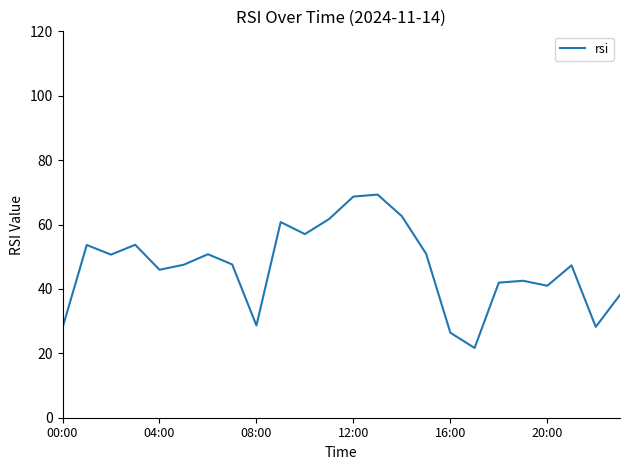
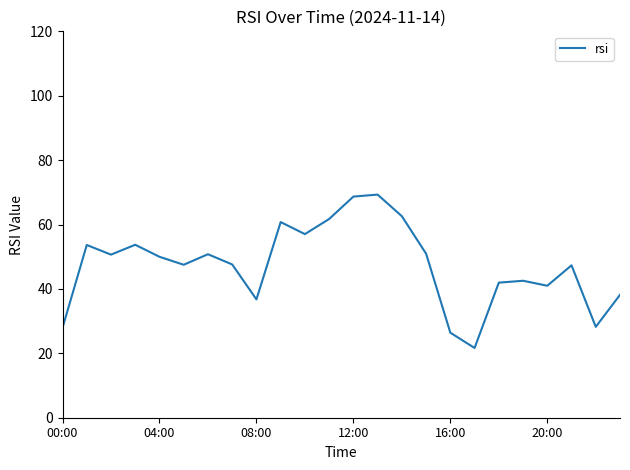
  {
    "00:00": 28,
-   "04:00": 46,
-   "08:00": 29,
+   "04:00": 50,
+   "08:00": 37,
    "12:00": 69,
    "16:00": 26,
    "20:00": 41
  }
